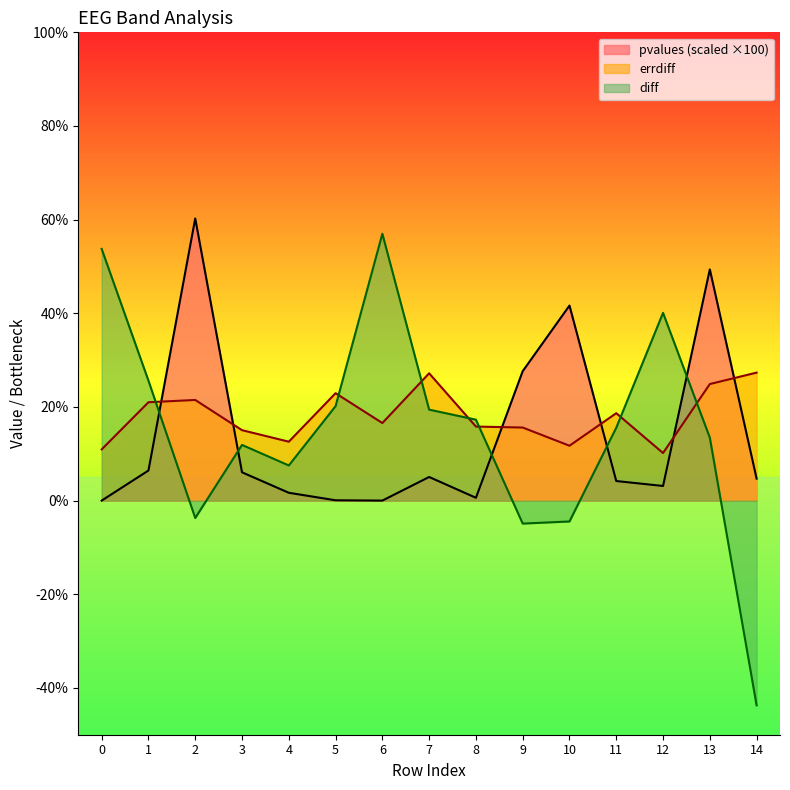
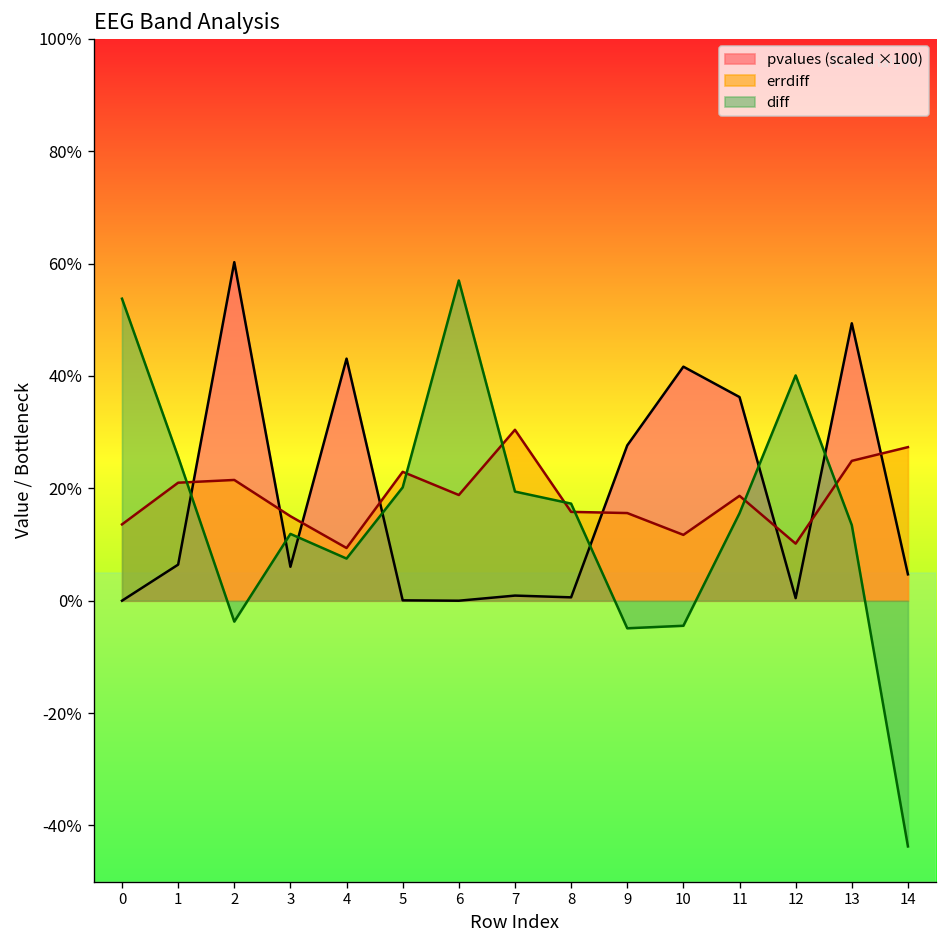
  {
    "pvalues (scaled ×100)": {
      "0": "0%",
      "1": "6%",
      "2": "60%",
      "3": "6%",
-     "4": "2%",
+     "4": "43%",
      "5": "0%",
      "6": "0%",
-     "7": "5%",
+     "7": "1%",
      "8": "1%",
      "9": "28%",
      "10": "42%",
-     "11": "4%",
-     "12": "3%",
+     "11": "36%",
+     "12": "0%",
      "13": "49%",
      "14": "5%"
    },
    "errdiff": {
-     "0": "11%",
+     "0": "14%",
      "1": "21%",
      "2": "21%",
      "3": "15%",
-     "4": "13%",
+     "4": "9%",
      "5": "23%",
-     "6": "17%",
-     "7": "27%",
+     "6": "19%",
+     "7": "30%",
      "8": "16%",
      "9": "16%",
      "10": "12%",
      "11": "19%",
      "12": "10%",
      "13": "25%",
      "14": "27%"
    }
  }
